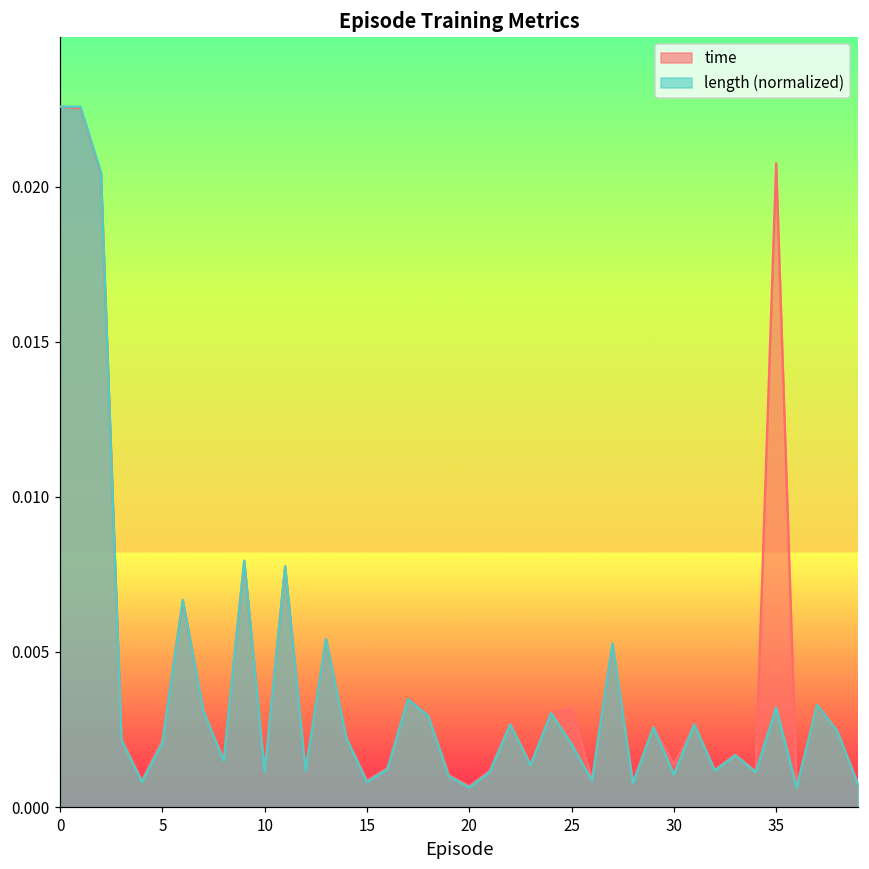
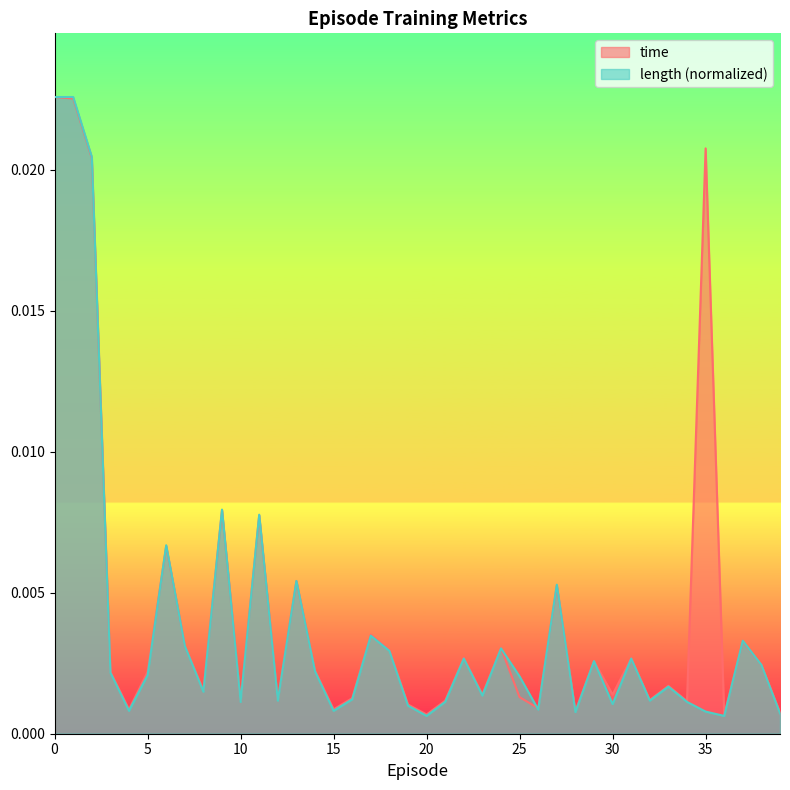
  {
    "time": {
      "5": 0.0022,
-     "25": 0.0032,
+     "25": 0.0013,
      "30": 0.0014,
      "35": 0.0208
    },
    "length (normalized)": {
      "5": 0.0021,
      "25": 0.0020,
      "30": 0.0011,
-     "35": 0.0032
+     "35": 0.0008
    }
  }
